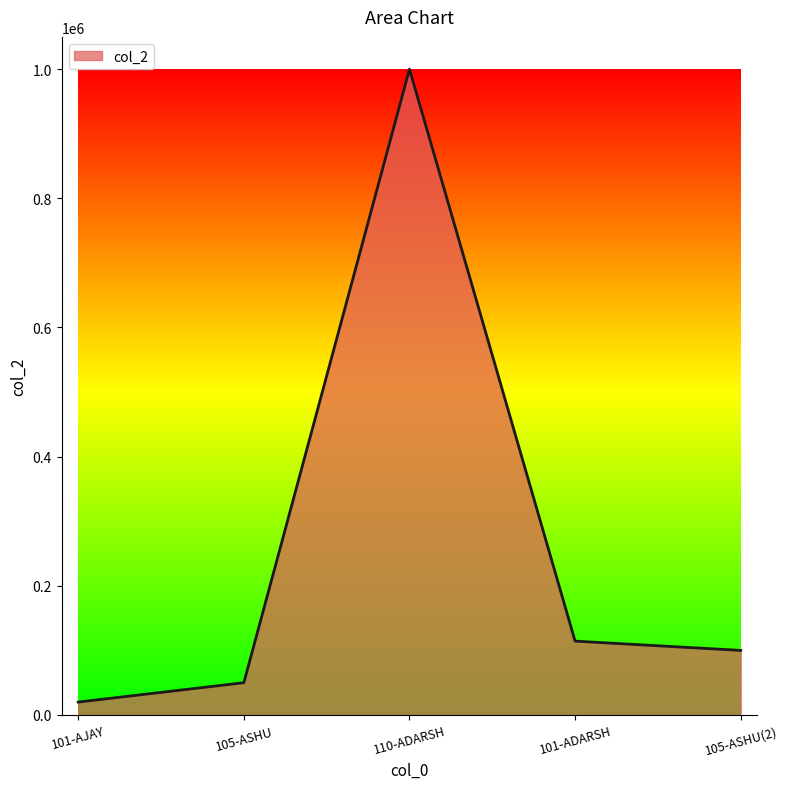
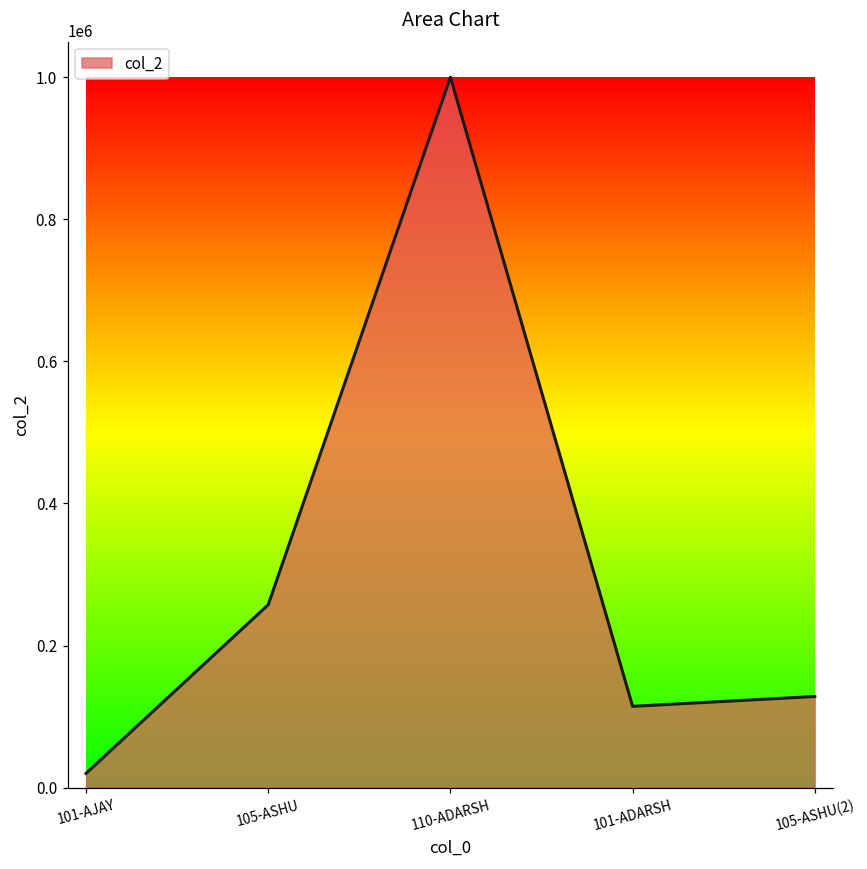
  {
    "101-AJAY": 20000,
-   "105-ASHU": 50000,
+   "105-ASHU": 260000,
    "110-ADARSH": 1000000,
    "101-ADARSH": 110000,
-   "105-ASHU(2)": 100000
+   "105-ASHU(2)": 130000
  }
